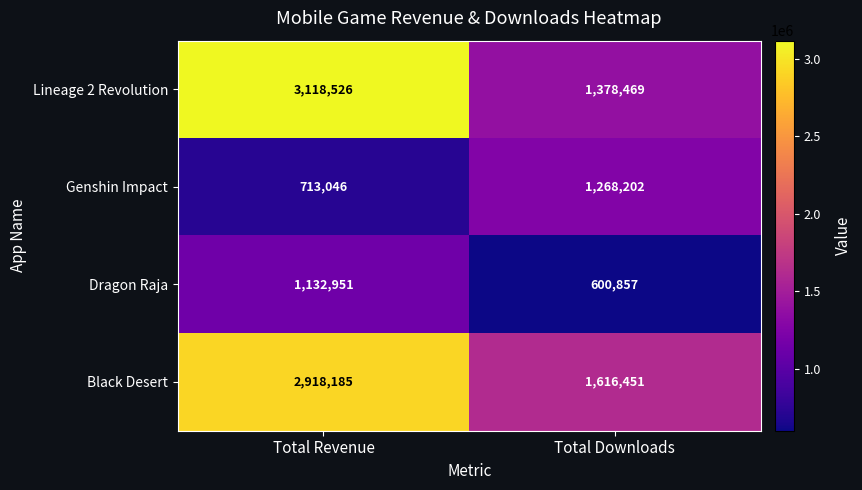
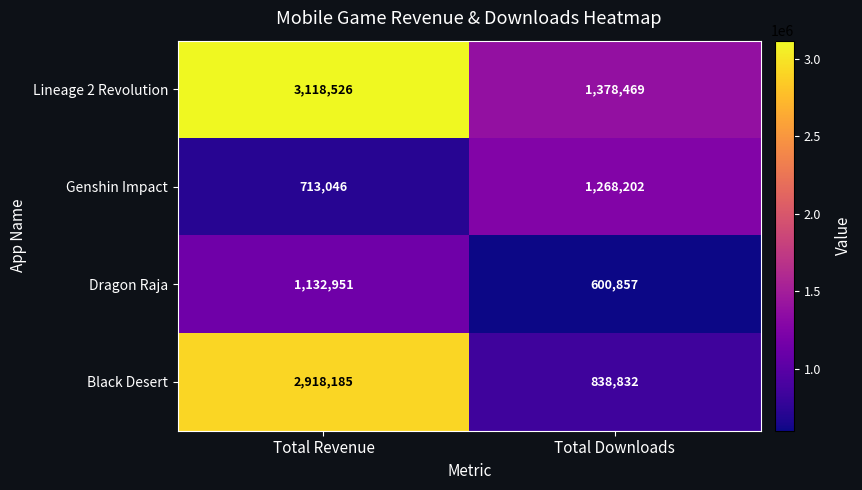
  {
    "Lineage 2 Revolution": {
      "Total Revenue": "3,118,526",
      "Total Downloads": "1,378,469"
    },
    "Genshin Impact": {
      "Total Revenue": "713,046",
      "Total Downloads": "1,268,202"
    },
    "Dragon Raja": {
      "Total Revenue": "1,132,951",
      "Total Downloads": "600,857"
    },
    "Black Desert": {
      "Total Revenue": "2,918,185",
-     "Total Downloads": "1,616,451"
+     "Total Downloads": "838,832"
    }
  }
